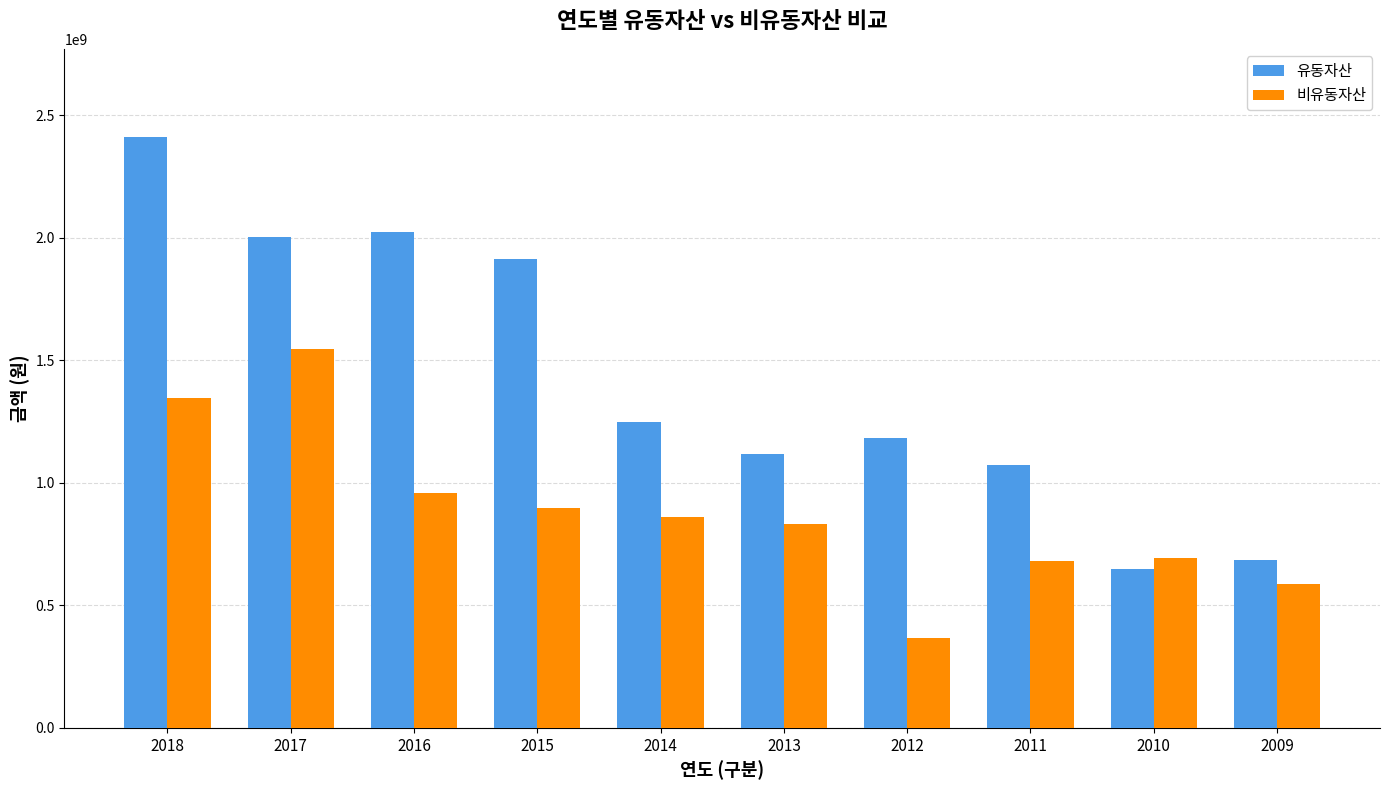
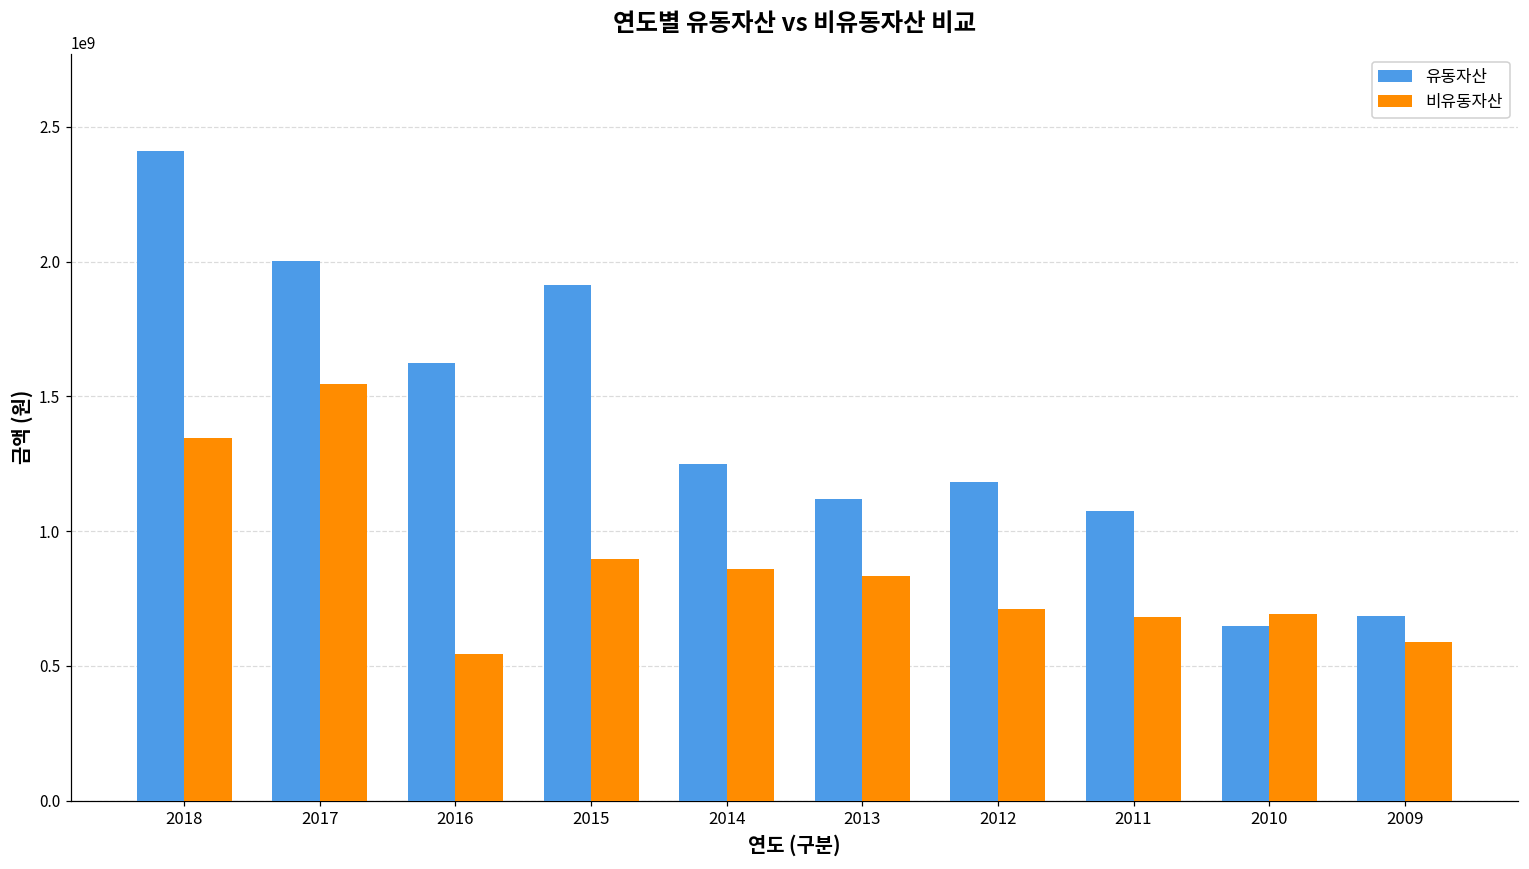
  {
    "유동자산": {
      "2018": 2410000000,
      "2017": 2000000000,
-     "2016": 2020000000,
+     "2016": 1620000000,
      "2015": 1910000000,
      "2014": 1250000000,
      "2013": 1120000000,
      "2012": 1180000000,
      "2011": 1070000000,
      "2010": 650000000,
      "2009": 690000000
    },
    "비유동자산": {
      "2018": 1350000000,
      "2017": 1550000000,
-     "2016": 960000000,
+     "2016": 550000000,
      "2015": 900000000,
      "2014": 860000000,
      "2013": 830000000,
-     "2012": 370000000,
+     "2012": 710000000,
      "2011": 680000000,
      "2010": 690000000,
      "2009": 590000000
    }
  }
